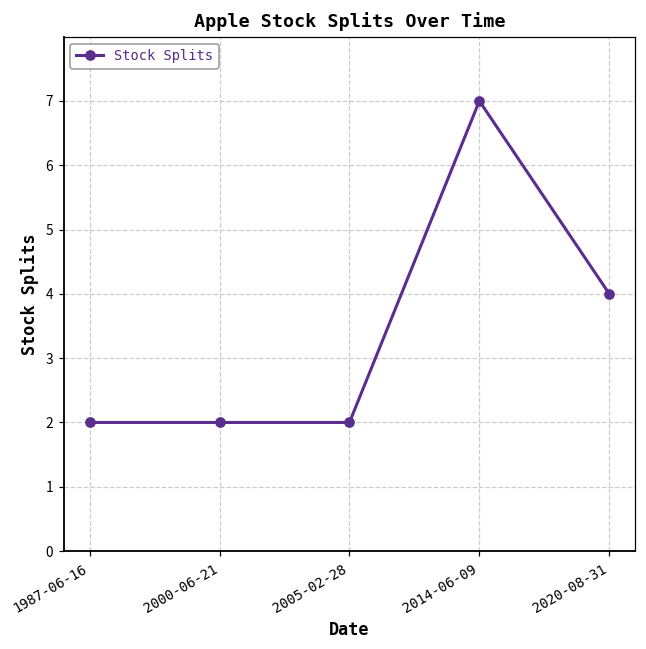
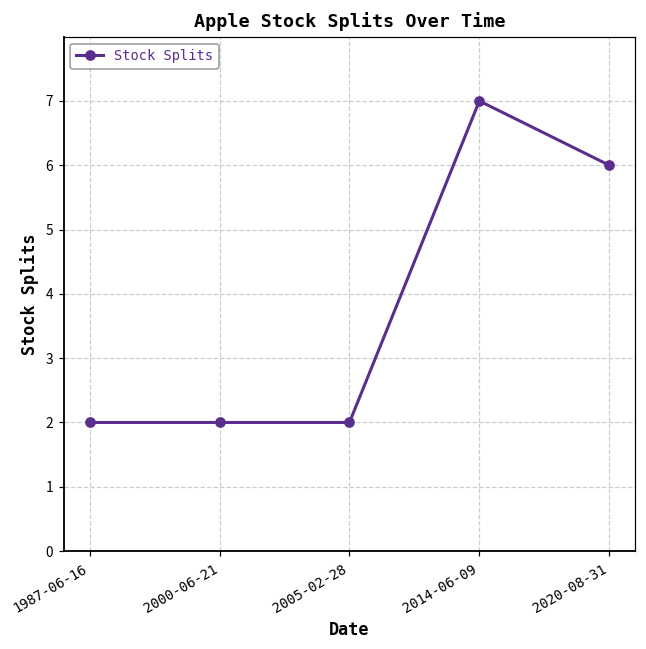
  {
    "1987-06-16": 2,
    "2000-06-21": 2,
    "2005-02-28": 2,
    "2014-06-09": 7,
-   "2020-08-31": 4
+   "2020-08-31": 6
  }
